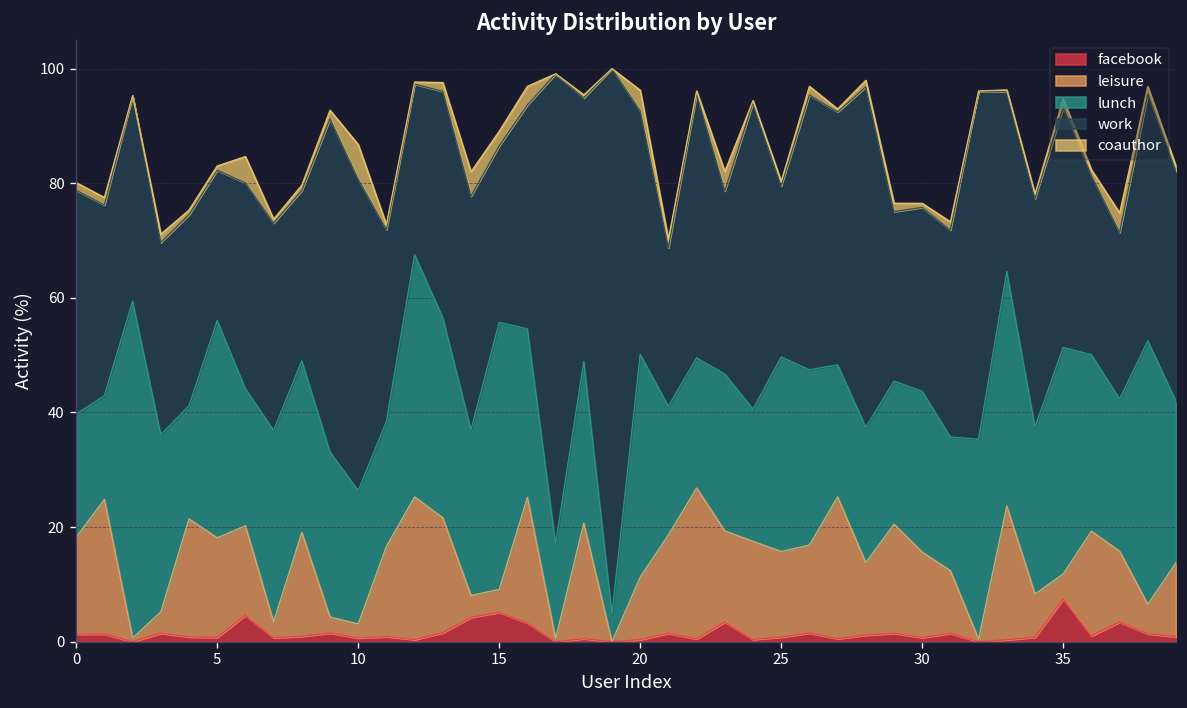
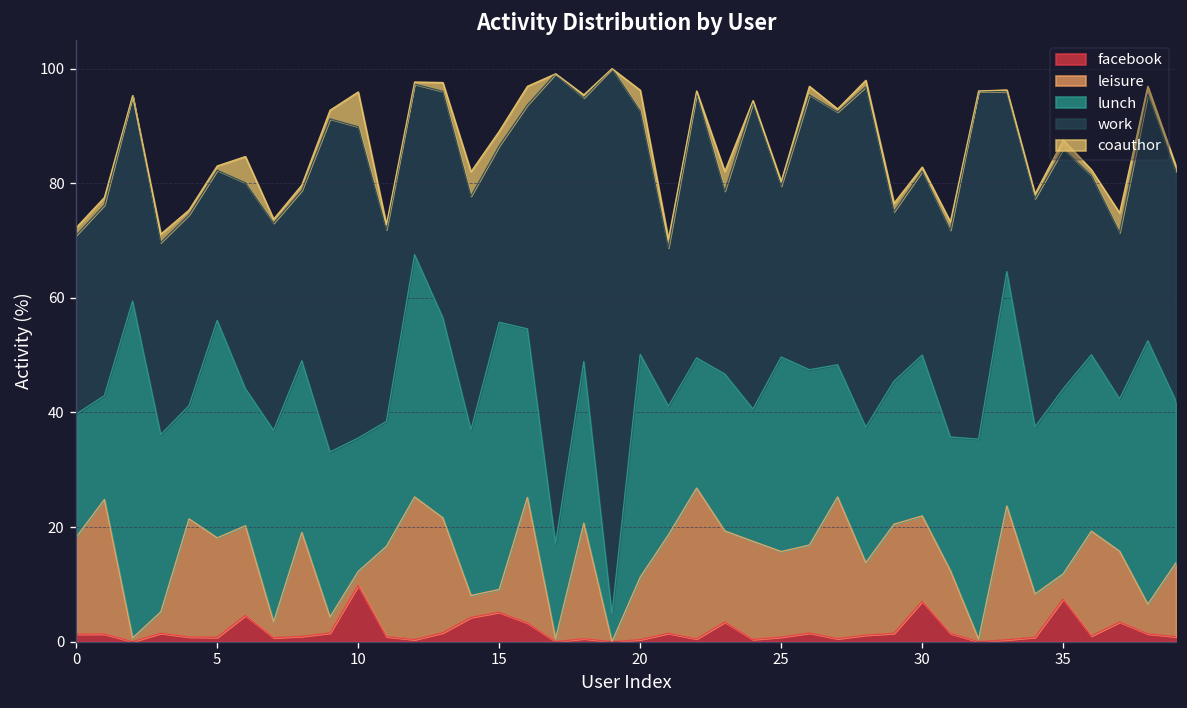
  {
    "facebook": {
      "0": 1,
      "5": 1,
-     "10": 1,
+     "10": 10,
      "15": 5,
      "20": 0,
      "25": 1,
-     "30": 1,
+     "30": 7,
      "35": 7
    },
    "lunch": {
      "0": 21,
      "5": 38,
      "10": 23,
      "15": 47,
      "20": 39,
      "25": 34,
      "30": 28,
-     "35": 40
+     "35": 32
    },
    "work": {
-     "0": 39,
+     "0": 31,
      "5": 26,
      "10": 54,
      "15": 31,
      "20": 42,
      "25": 30,
      "30": 32
    }
  }
